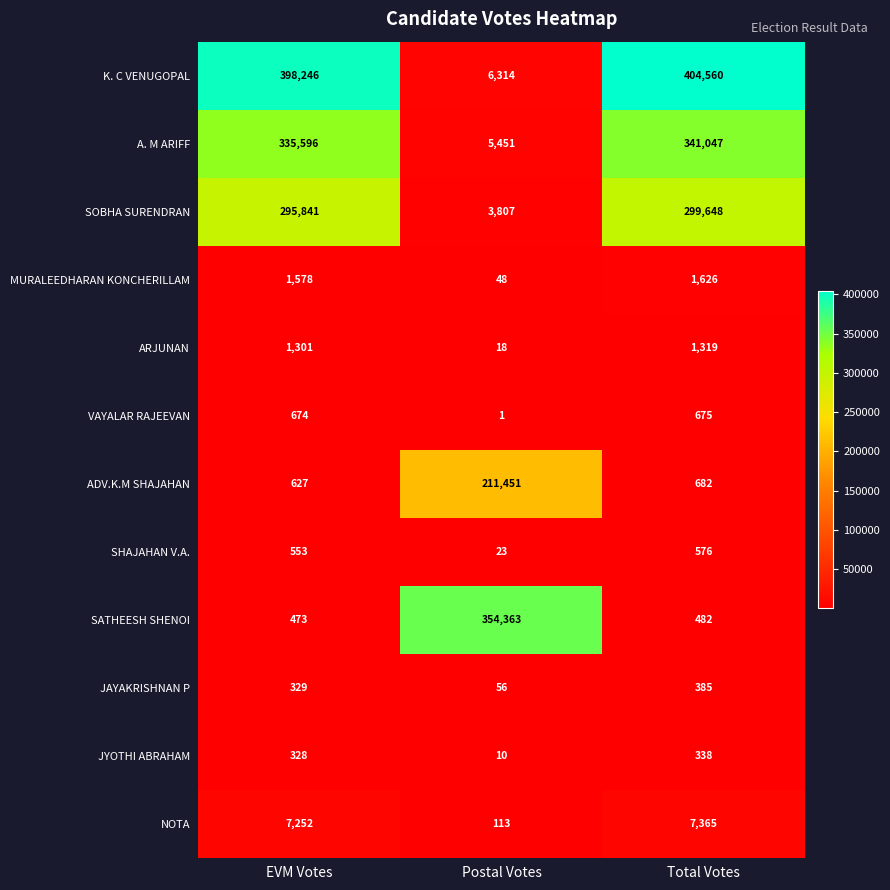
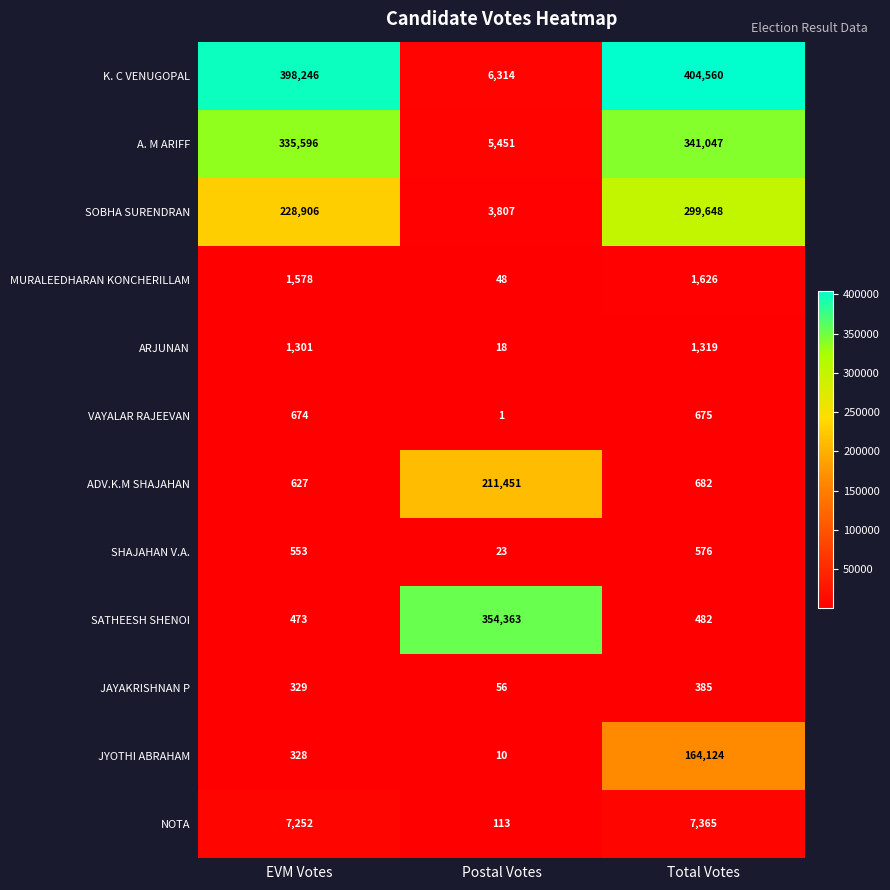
  {
    "K. C VENUGOPAL": {
      "EVM Votes": "398,246",
      "Postal Votes": "6,314",
      "Total Votes": "404,560"
    },
    "A. M ARIFF": {
      "EVM Votes": "335,596",
      "Postal Votes": "5,451",
      "Total Votes": "341,047"
    },
    "SOBHA SURENDRAN": {
-     "EVM Votes": "295,841",
+     "EVM Votes": "228,906",
      "Postal Votes": "3,807",
      "Total Votes": "299,648"
    },
    "MURALEEDHARAN KONCHERILLAM": {
      "EVM Votes": "1,578",
      "Postal Votes": "48",
      "Total Votes": "1,626"
    },
    "ARJUNAN": {
      "EVM Votes": "1,301",
      "Postal Votes": "18",
      "Total Votes": "1,319"
    },
    "VAYALAR RAJEEVAN": {
      "EVM Votes": "674",
      "Postal Votes": "1",
      "Total Votes": "675"
    },
    "ADV.K.M SHAJAHAN": {
      "EVM Votes": "627",
      "Postal Votes": "211,451",
      "Total Votes": "682"
    },
    "SHAJAHAN V.A.": {
      "EVM Votes": "553",
      "Postal Votes": "23",
      "Total Votes": "576"
    },
    "SATHEESH SHENOI": {
      "EVM Votes": "473",
      "Postal Votes": "354,363",
      "Total Votes": "482"
    },
    "JAYAKRISHNAN P": {
      "EVM Votes": "329",
      "Postal Votes": "56",
      "Total Votes": "385"
    },
    "JYOTHI ABRAHAM": {
      "EVM Votes": "328",
      "Postal Votes": "10",
-     "Total Votes": "338"
+     "Total Votes": "164,124"
    },
    "NOTA": {
      "EVM Votes": "7,252",
      "Postal Votes": "113",
      "Total Votes": "7,365"
    }
  }
